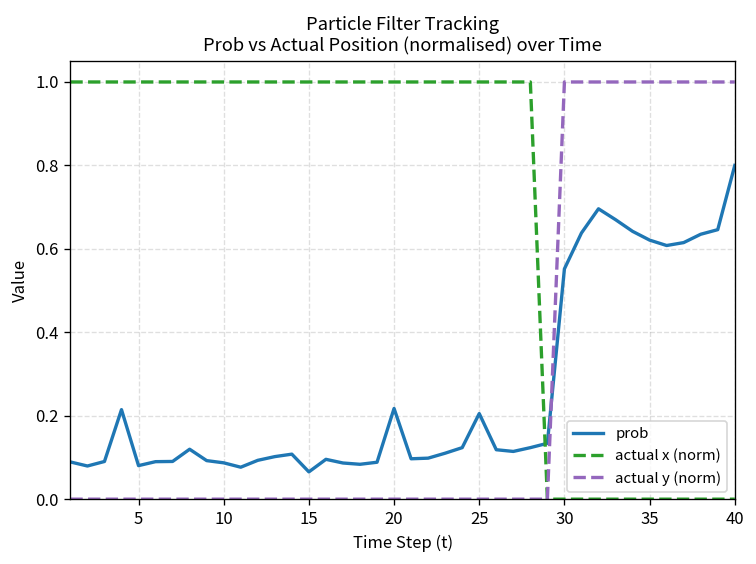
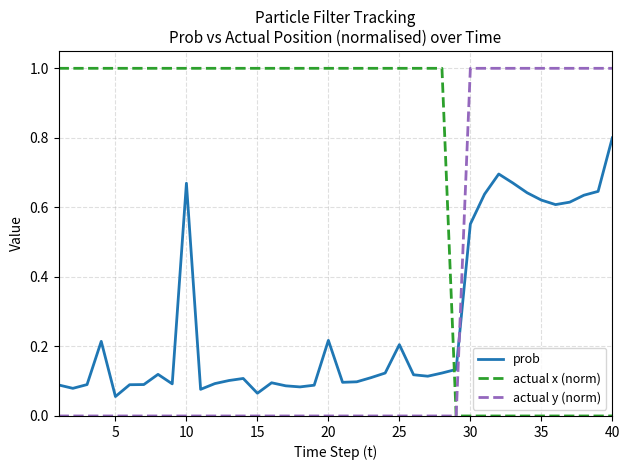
  {
    "prob": {
-     "5": 0.08,
-     "10": 0.09,
+     "5": 0.06,
+     "10": 0.67,
      "15": 0.07,
      "20": 0.22,
      "25": 0.21,
      "30": 0.55,
      "35": 0.62,
      "40": 0.80
    },
    "actual x (norm)": {
      "5": 1.00,
      "10": 1.00,
      "15": 1.00,
      "20": 1.00,
      "25": 1.00,
      "30": 0.00,
      "35": 0.00,
      "40": 0.00
    },
    "actual y (norm)": {
      "5": 0.00,
      "10": 0.00,
      "15": 0.00,
      "20": 0.00,
      "25": 0.00,
      "30": 1.00,
      "35": 1.00,
      "40": 1.00
    }
  }
